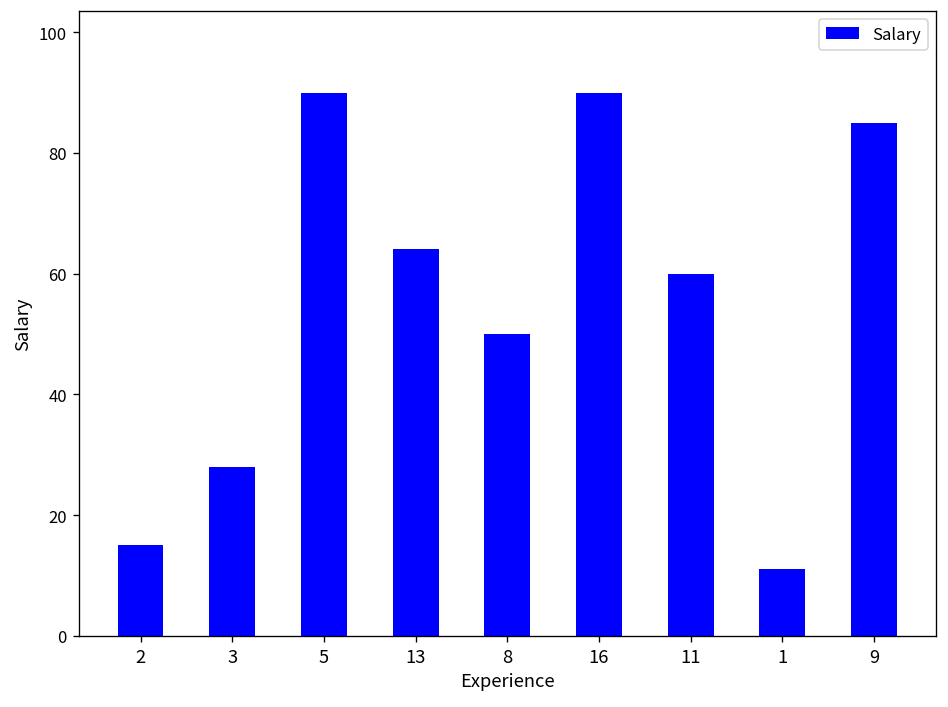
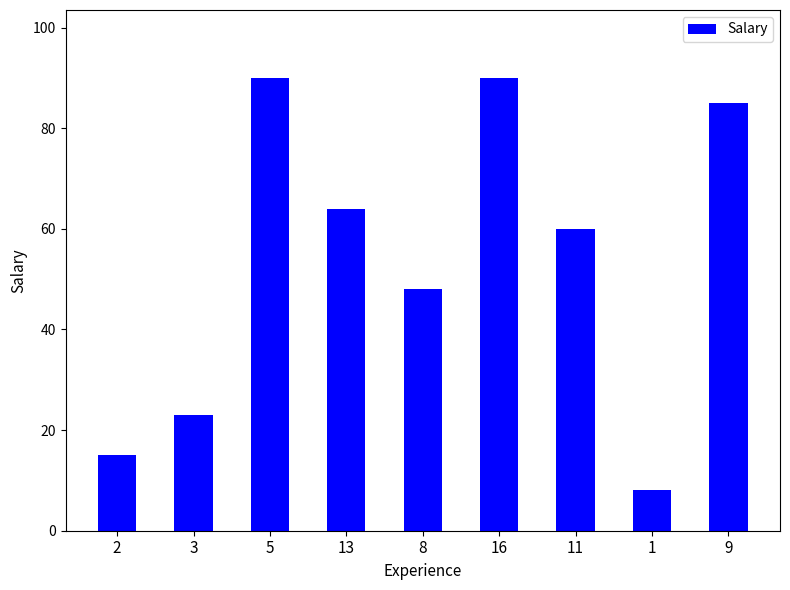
  {
    "2": 15,
-   "3": 28,
+   "3": 23,
    "5": 90,
    "13": 64,
-   "8": 50,
+   "8": 48,
    "16": 90,
    "11": 60,
-   "1": 11,
+   "1": 8,
    "9": 85
  }
